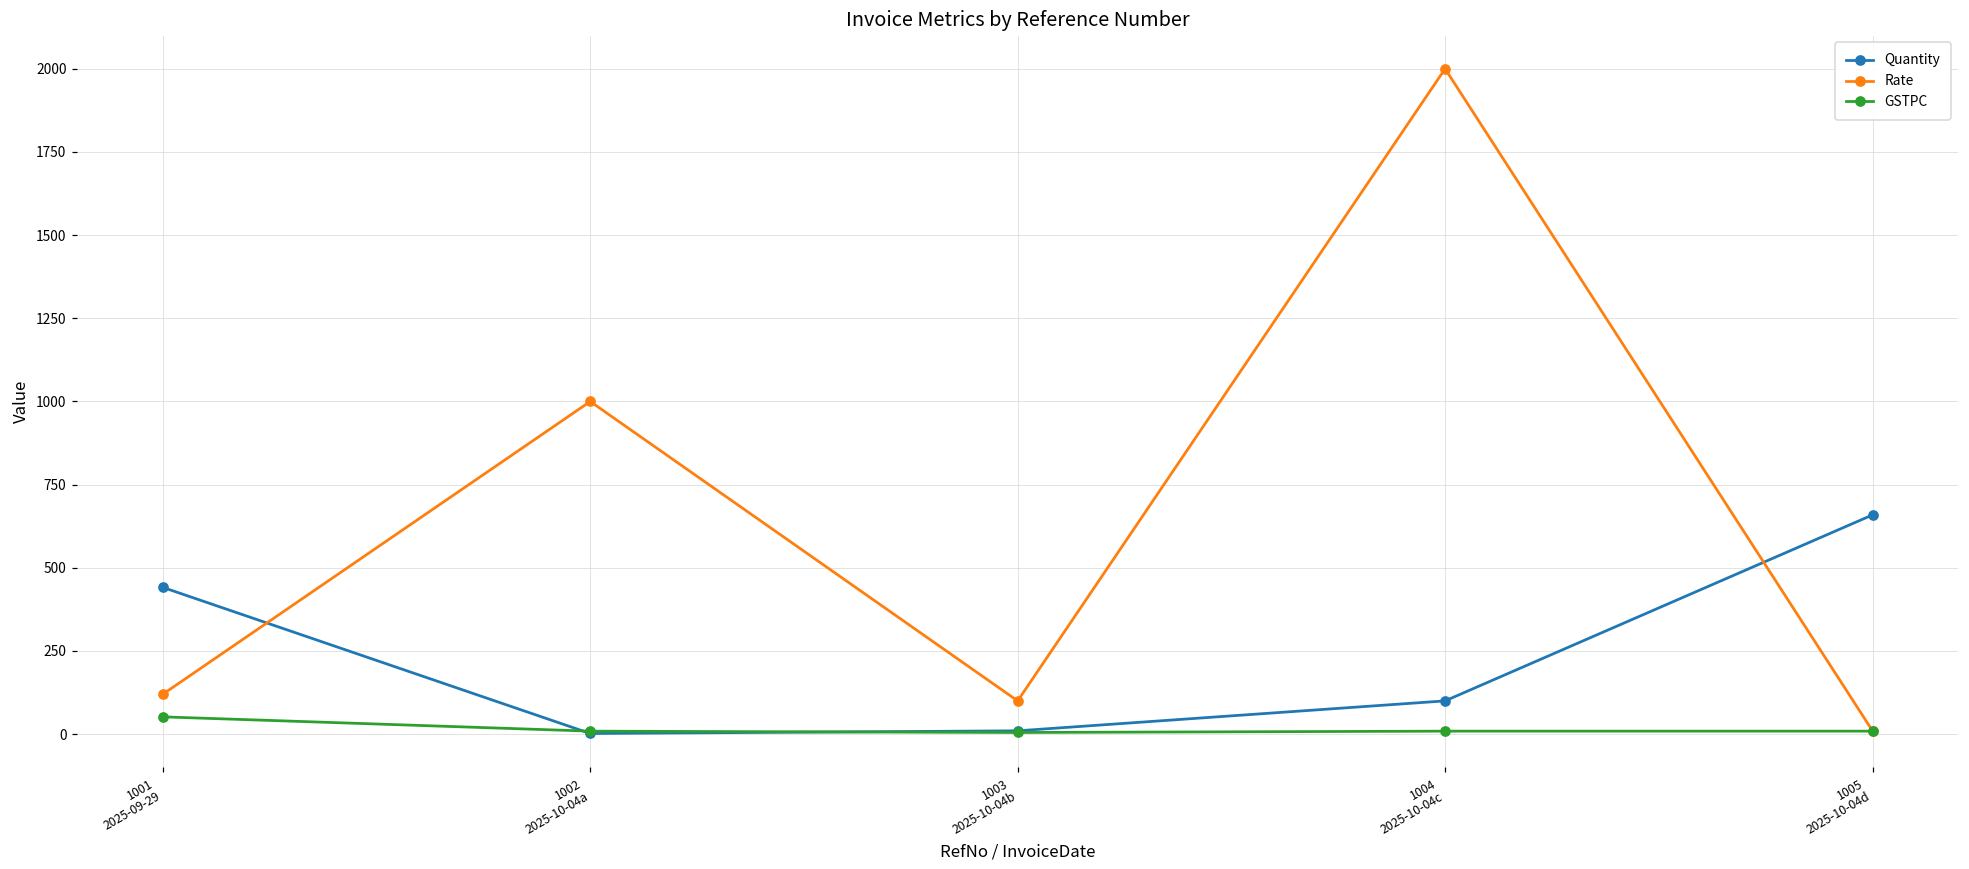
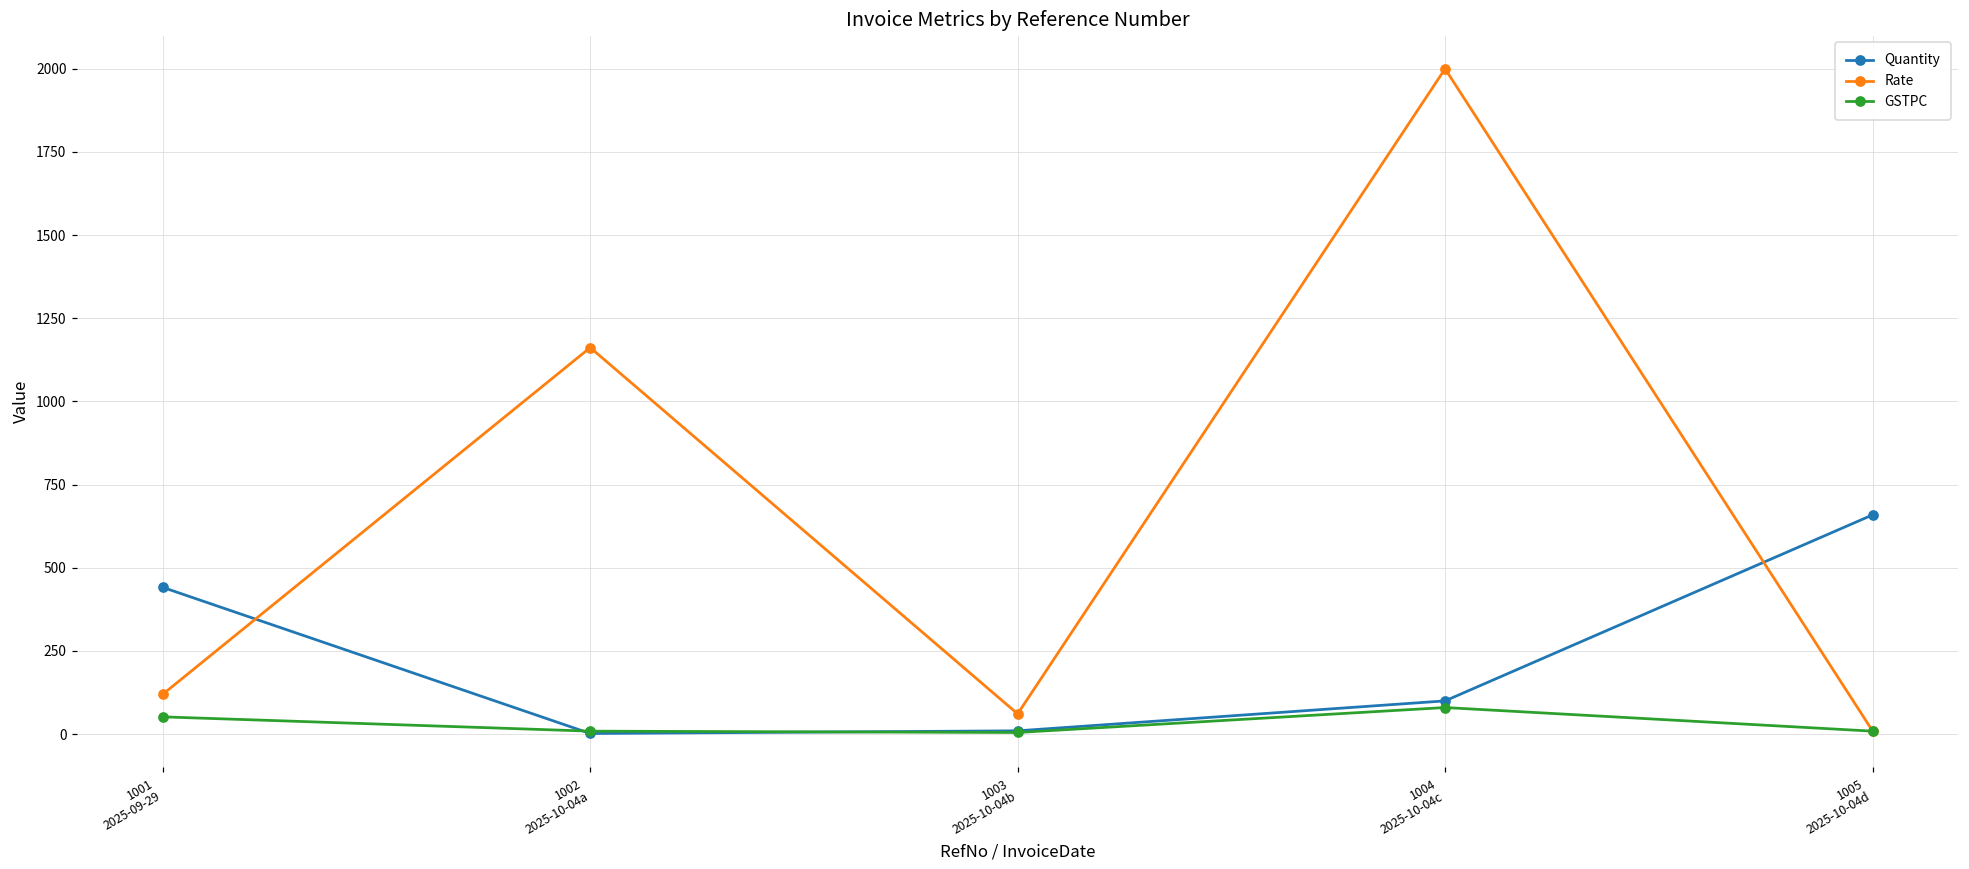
  {
    "Quantity": {
      "1001 2025-09-29": 440,
      "1004 2025-10-04c": 100,
      "1005 2025-10-04d": 660
    },
    "Rate": {
      "1001 2025-09-29": 120,
-     "1002 2025-10-04a": 1000,
-     "1003 2025-10-04b": 100,
+     "1002 2025-10-04a": 1160,
+     "1003 2025-10-04b": 60,
      "1004 2025-10-04c": 2000
    },
    "GSTPC": {
      "1001 2025-09-29": 50,
-     "1004 2025-10-04c": 10
+     "1004 2025-10-04c": 80
    }
  }
